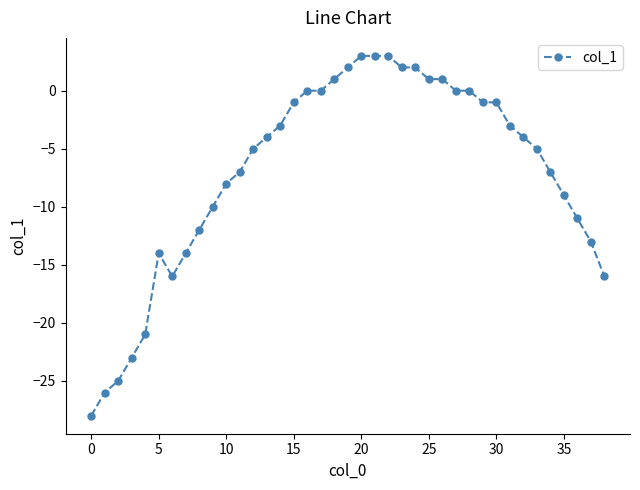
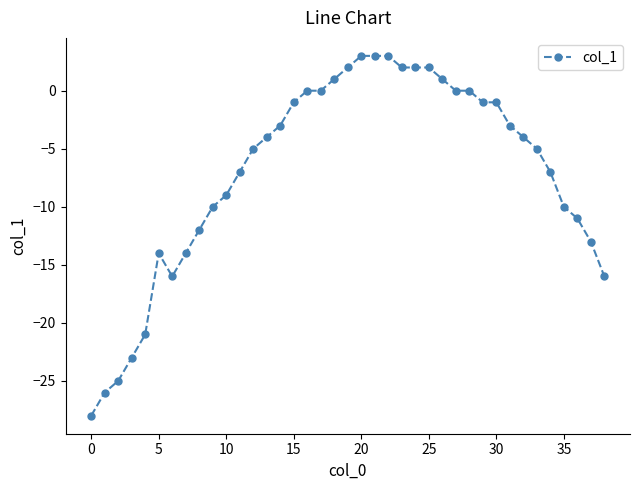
  {
    "0": -28,
    "5": -14,
-   "10": -8,
+   "10": -9,
    "15": -1,
    "20": 3,
-   "25": 1,
+   "25": 2,
    "30": -1,
-   "35": -9
+   "35": -10
  }
